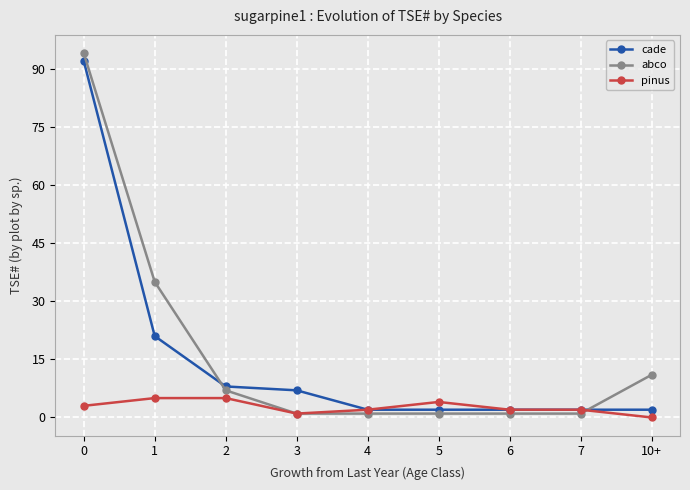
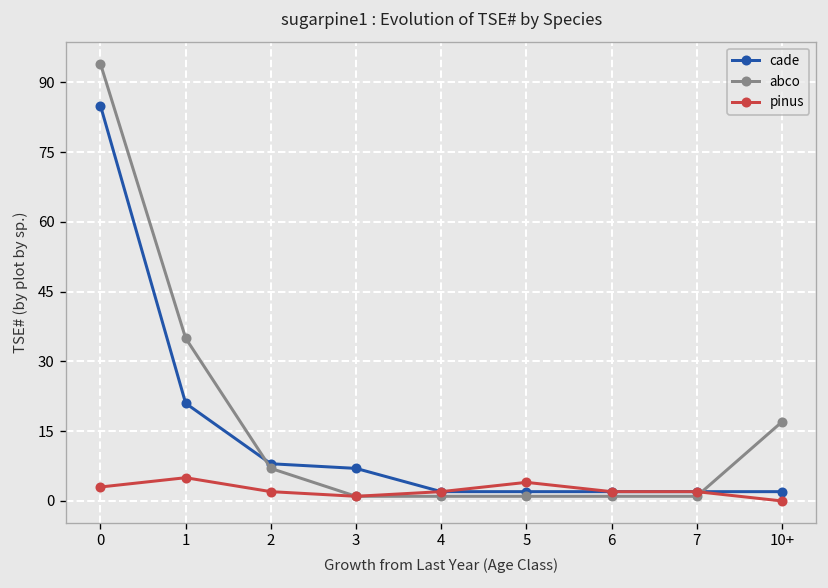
  {
    "cade": {
-     "0": 92,
+     "0": 85,
      "1": 21,
      "2": 8,
      "3": 7,
      "5": 2,
      "10+": 2
    },
    "abco": {
      "0": 94,
      "1": 35,
      "2": 7,
      "4": 1,
      "5": 1,
      "6": 1,
      "7": 1,
-     "10+": 11
+     "10+": 17
    },
    "pinus": {
      "0": 3,
      "1": 5,
-     "2": 5,
+     "2": 2,
      "5": 4,
      "10+": 0
    }
  }
